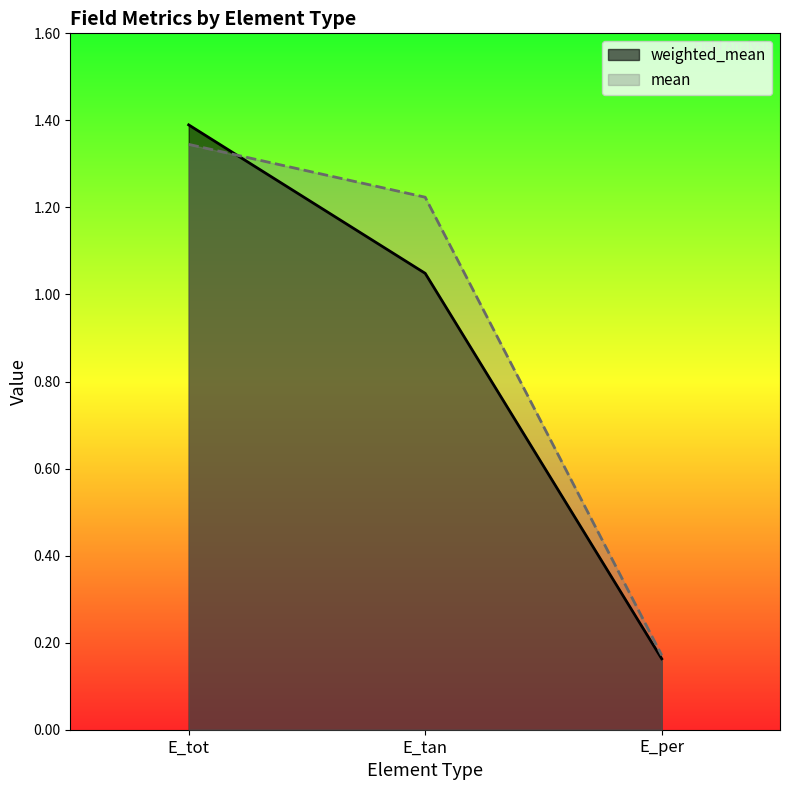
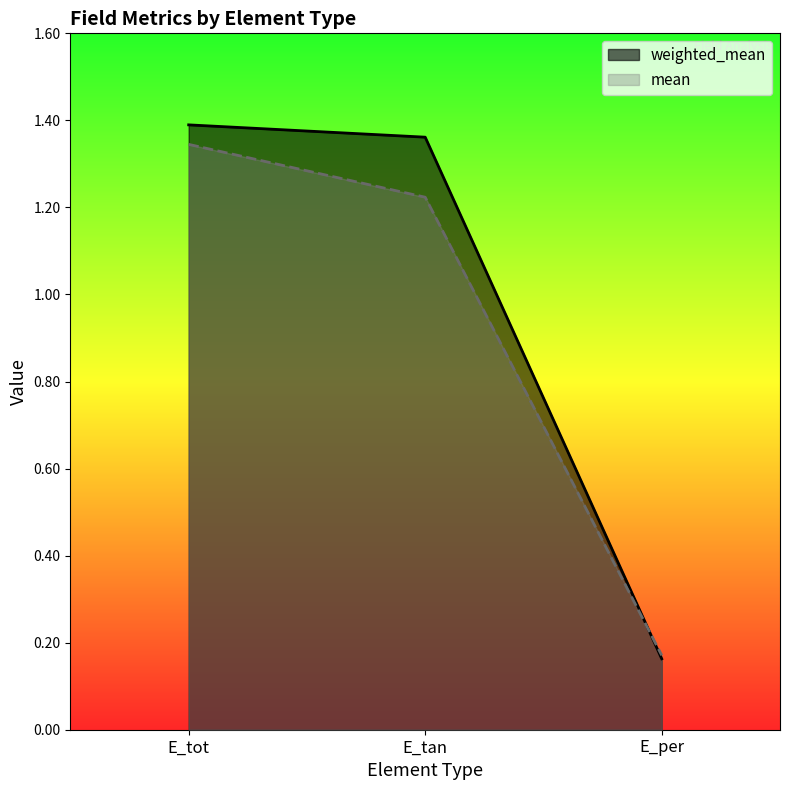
  {
    "weighted_mean": {
      "E_tot": 1.39,
-     "E_tan": 1.05,
+     "E_tan": 1.36,
      "E_per": 0.16
    },
    "mean": {
      "E_tot": 1.34,
      "E_tan": 1.22,
      "E_per": 0.17
    }
  }
